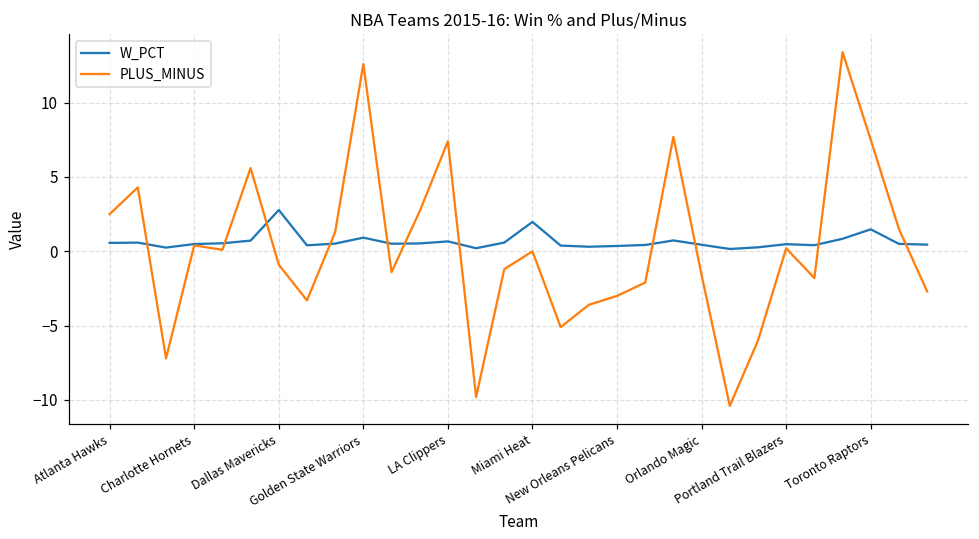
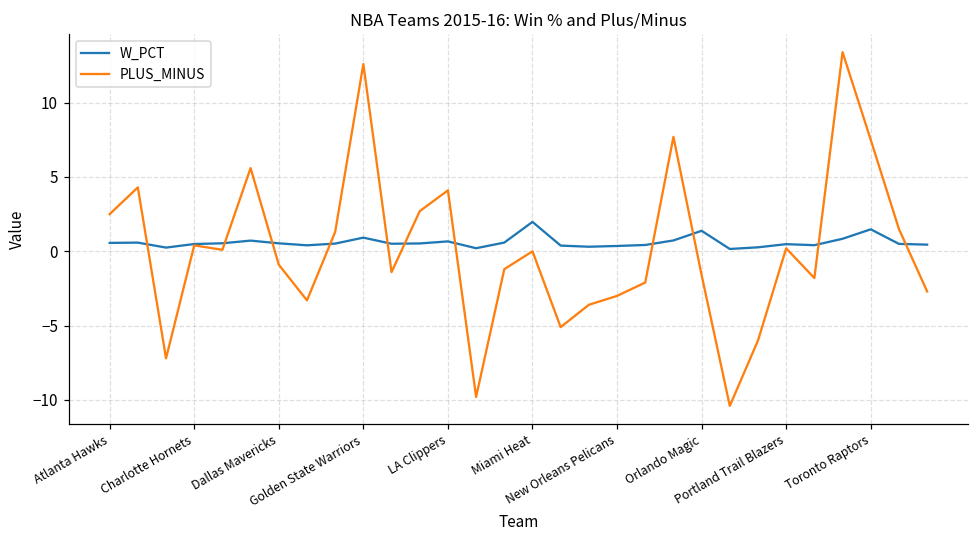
  {
    "W_PCT": {
      "Atlanta Hawks": 0.6,
-     "Dallas Mavericks": 2.8,
+     "Dallas Mavericks": 0.5,
      "Golden State Warriors": 0.9,
      "LA Clippers": 0.7,
      "Miami Heat": 2.0,
      "New Orleans Pelicans": 0.4,
-     "Orlando Magic": 0.4,
+     "Orlando Magic": 1.4,
      "Portland Trail Blazers": 0.5,
      "Toronto Raptors": 1.5
    },
    "PLUS_MINUS": {
      "Atlanta Hawks": 2.5,
      "Dallas Mavericks": -0.9,
      "Golden State Warriors": 12.6,
-     "LA Clippers": 7.4,
+     "LA Clippers": 4.1,
      "Miami Heat": 0.0,
      "New Orleans Pelicans": -3.0,
      "Orlando Magic": -1.6,
      "Portland Trail Blazers": 0.2,
      "Toronto Raptors": 7.5
    }
  }
